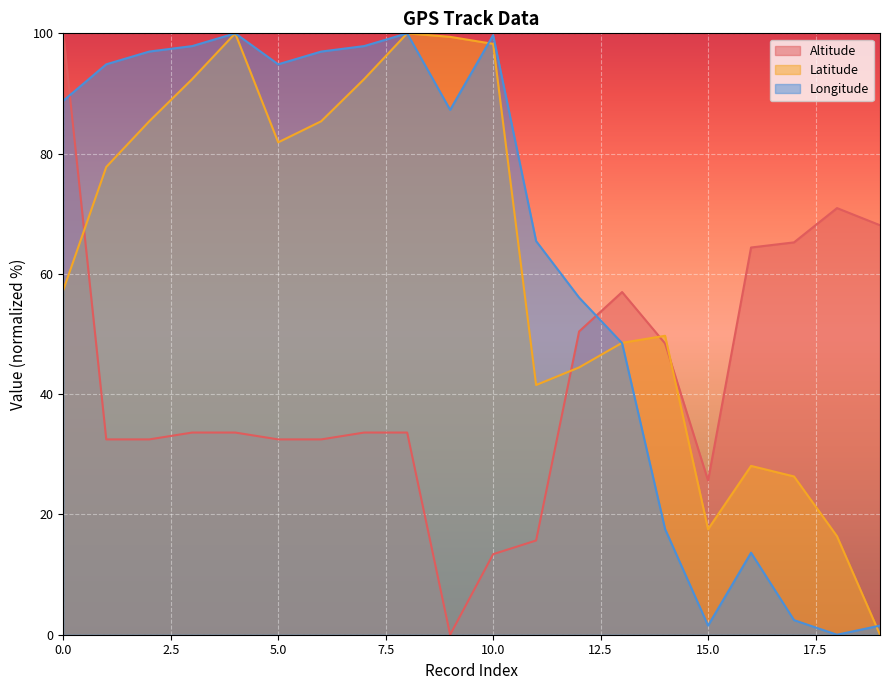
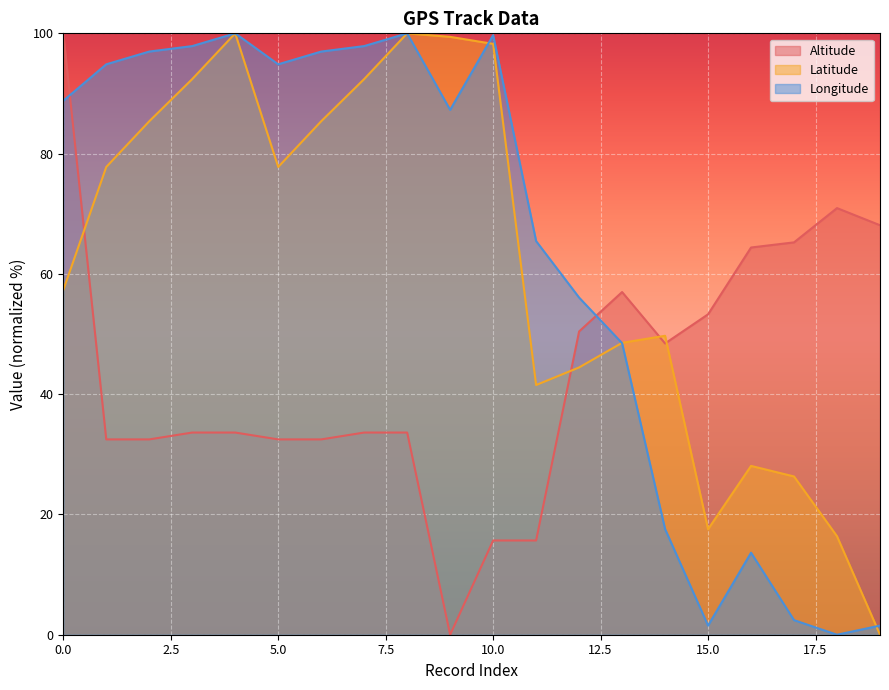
  {
    "Altitude": {
      "0.0": 100,
      "5.0": 32,
-     "10.0": 13,
-     "15.0": 26
+     "10.0": 16,
+     "15.0": 53
    },
    "Latitude": {
      "0.0": 57,
-     "5.0": 82,
+     "5.0": 78,
      "10.0": 98,
      "15.0": 18
    },
    "Longitude": {
      "0.0": 89,
      "5.0": 95,
      "10.0": 100,
      "15.0": 2
    }
  }
